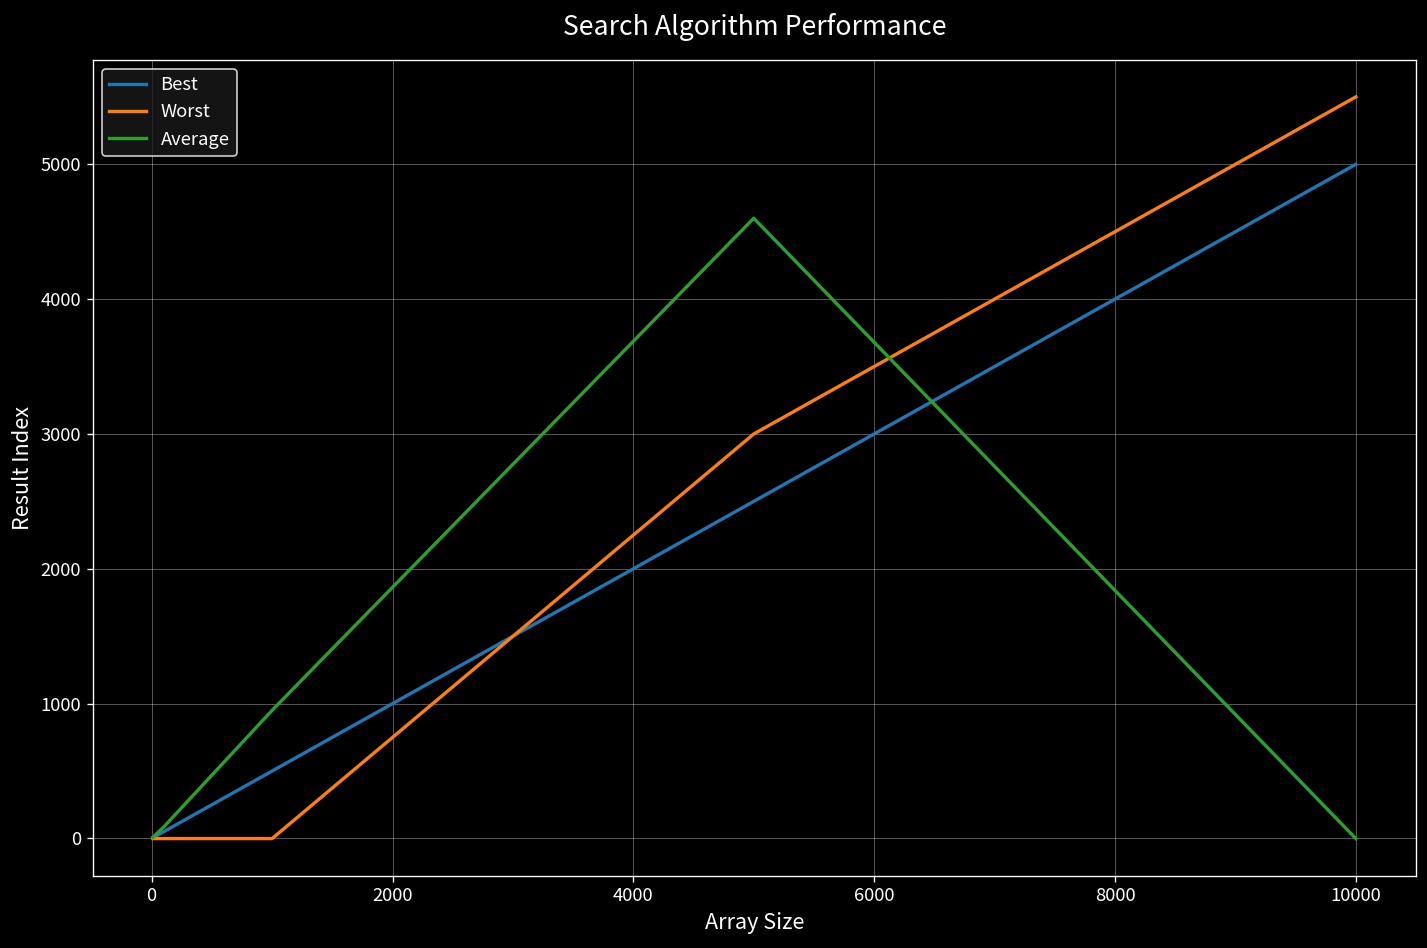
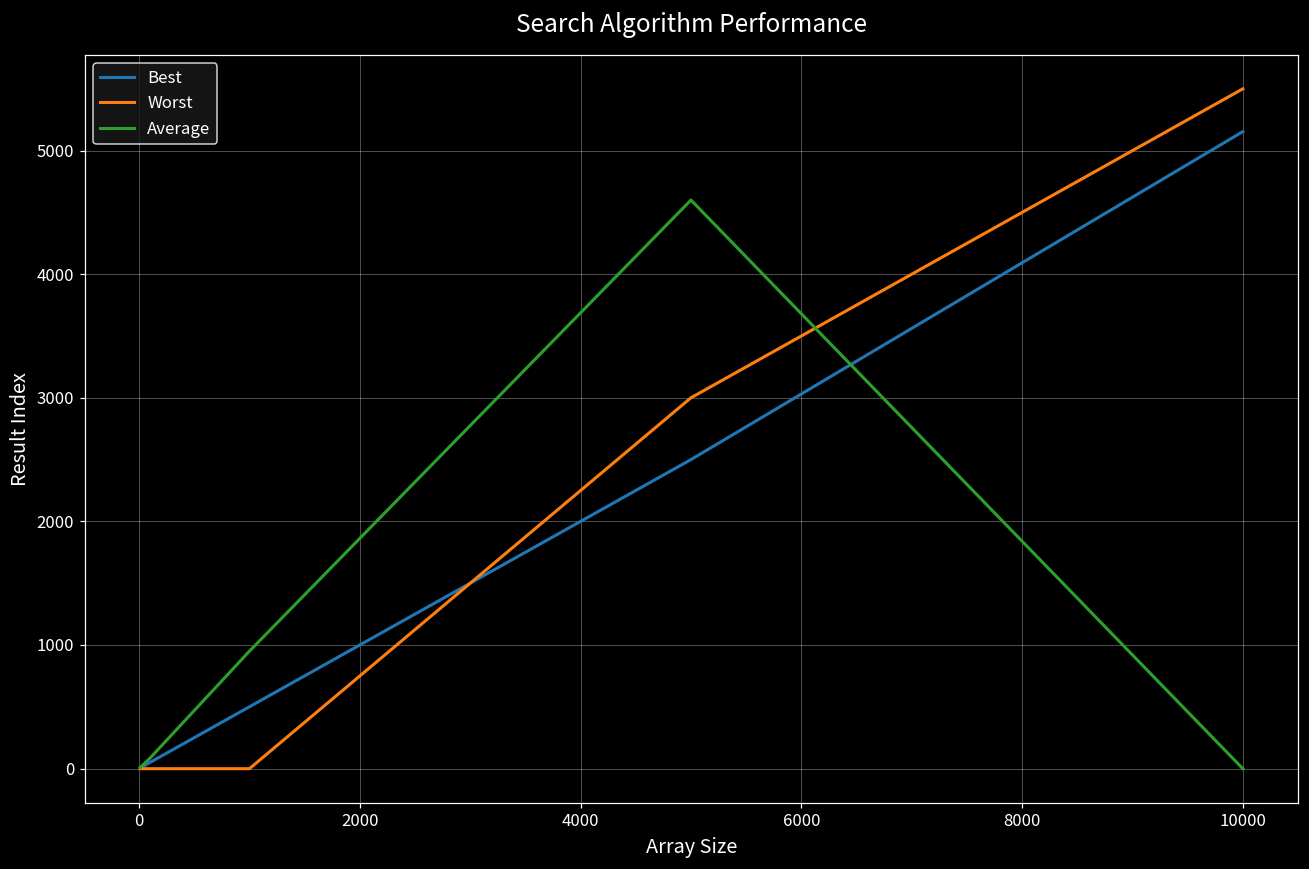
  {
    "Best": {
-     "10000": 5000
+     "10000": 5150
    },
    "Worst": {
      "10000": 5500
    },
    "Average": {
      "10000": 0
    }
  }
